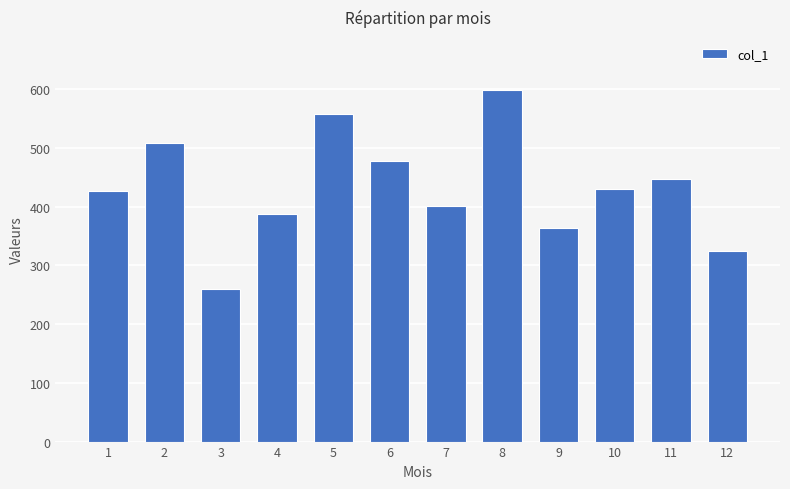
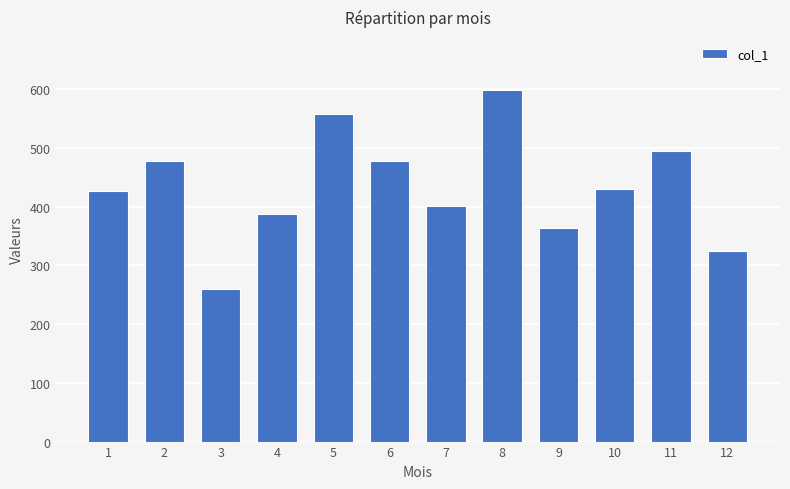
  {
    "1": 430,
-   "2": 510,
+   "2": 480,
    "3": 260,
    "4": 390,
    "5": 560,
    "6": 480,
    "7": 400,
    "8": 600,
    "9": 360,
    "10": 430,
-   "11": 450,
+   "11": 500,
    "12": 330
  }
